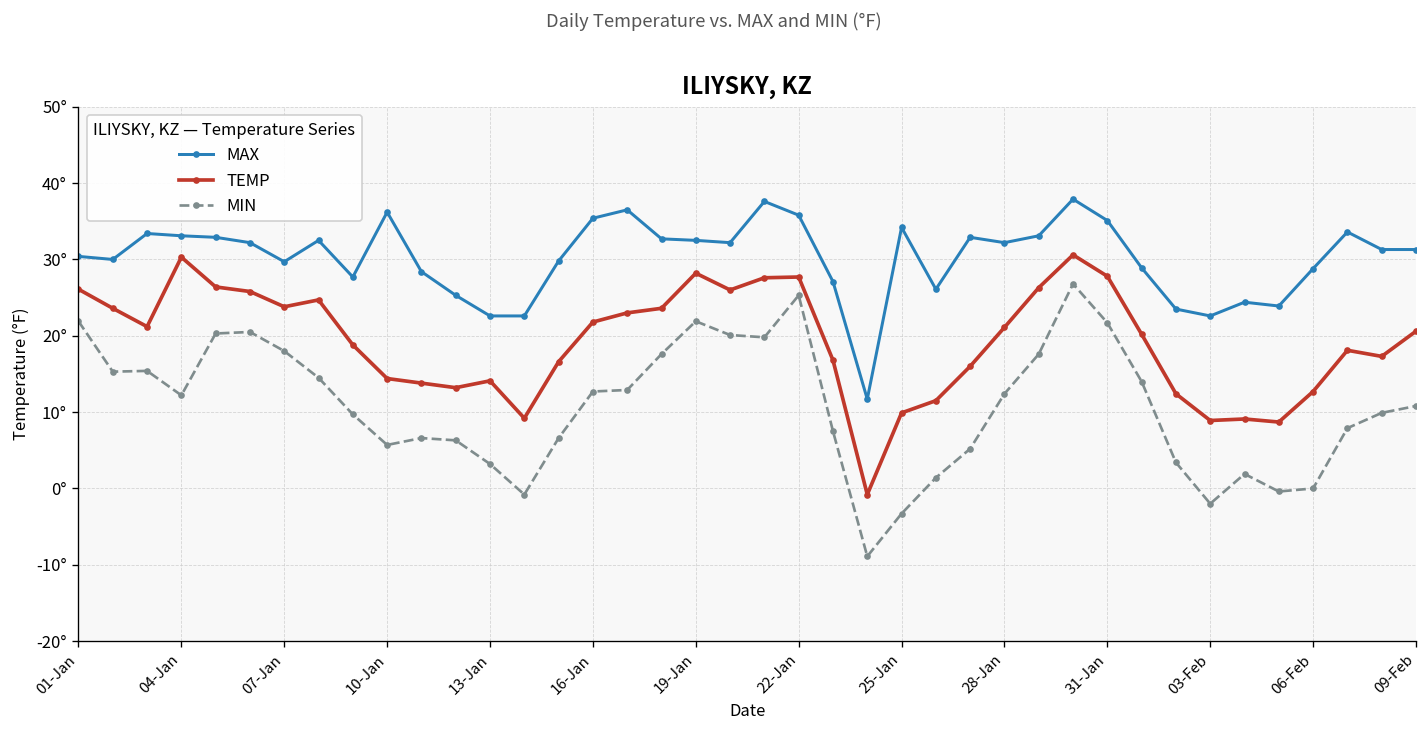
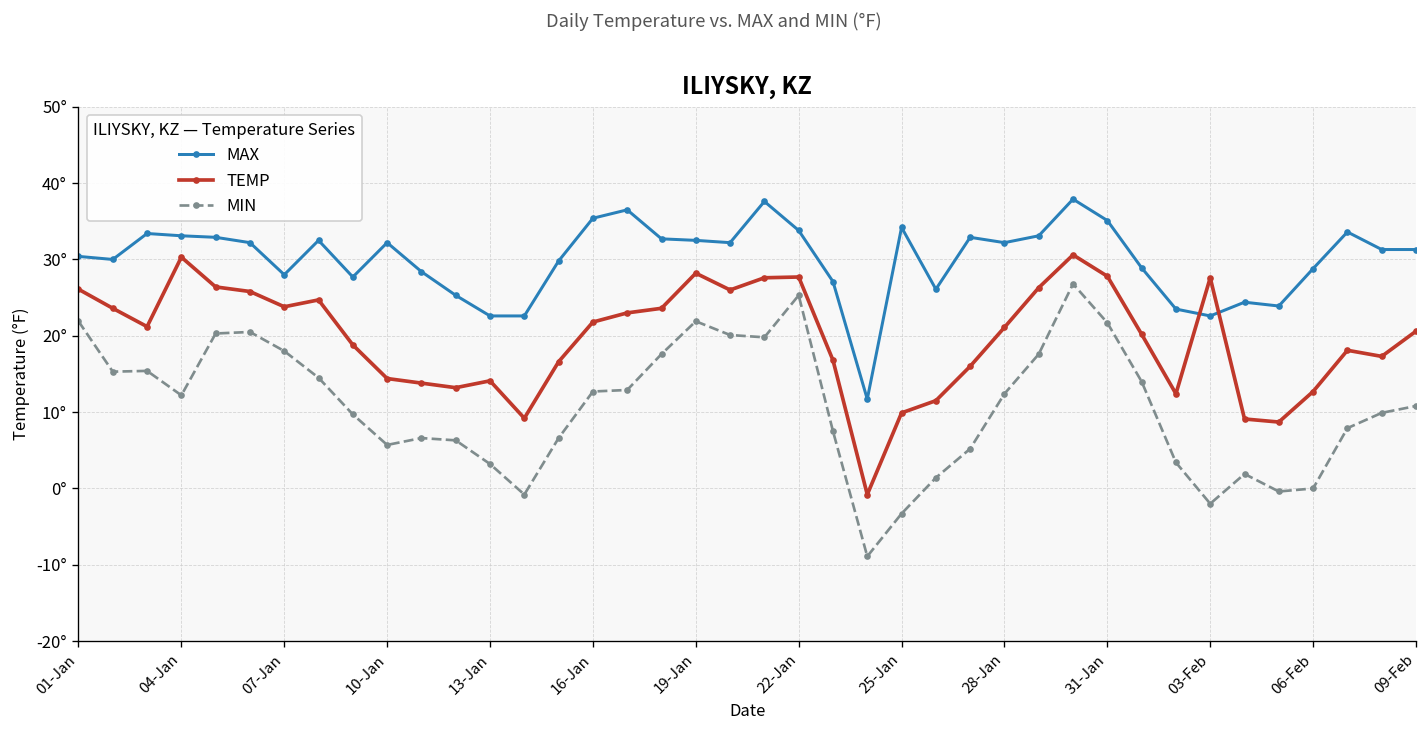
  {
    "MAX": {
      "01-Jan": "30°",
      "04-Jan": "33°",
-     "07-Jan": "30°",
-     "10-Jan": "36°",
+     "07-Jan": "28°",
+     "10-Jan": "32°",
      "13-Jan": "23°",
      "16-Jan": "35°",
      "19-Jan": "33°",
-     "22-Jan": "36°",
+     "22-Jan": "34°",
      "25-Jan": "34°",
      "28-Jan": "32°",
      "31-Jan": "35°",
      "03-Feb": "23°",
      "06-Feb": "29°",
      "09-Feb": "31°"
    },
    "TEMP": {
      "01-Jan": "26°",
      "04-Jan": "30°",
      "07-Jan": "24°",
      "10-Jan": "14°",
      "13-Jan": "14°",
      "16-Jan": "22°",
      "19-Jan": "28°",
      "22-Jan": "28°",
      "25-Jan": "10°",
      "28-Jan": "21°",
      "31-Jan": "28°",
-     "03-Feb": "9°",
+     "03-Feb": "28°",
      "06-Feb": "13°",
      "09-Feb": "21°"
    },
    "MIN": {
      "01-Jan": "22°",
      "04-Jan": "12°",
      "07-Jan": "18°",
      "10-Jan": "6°",
      "13-Jan": "3°",
      "16-Jan": "13°",
      "19-Jan": "22°",
      "22-Jan": "25°",
      "25-Jan": "-3°",
      "28-Jan": "12°",
      "31-Jan": "22°",
      "03-Feb": "-2°",
      "06-Feb": "0°",
      "09-Feb": "11°"
    }
  }
